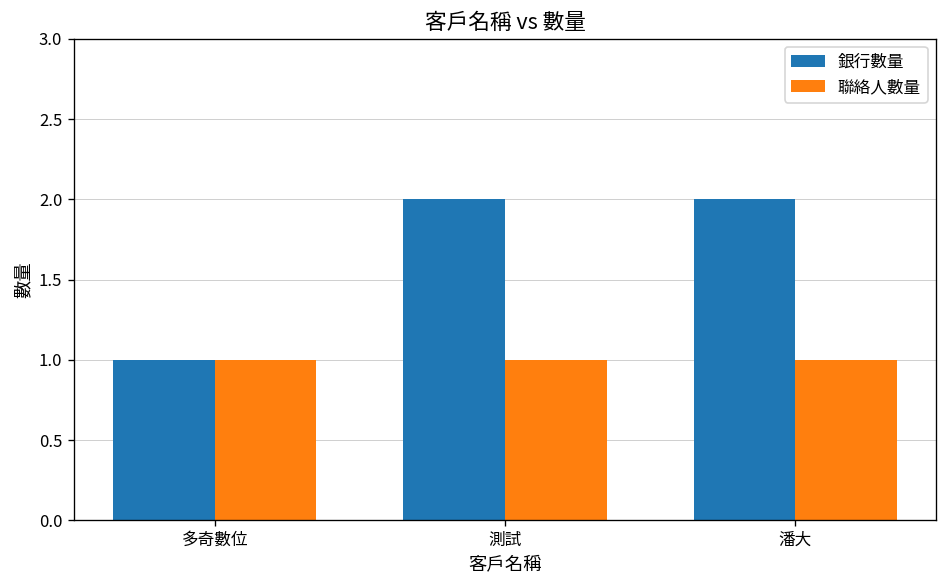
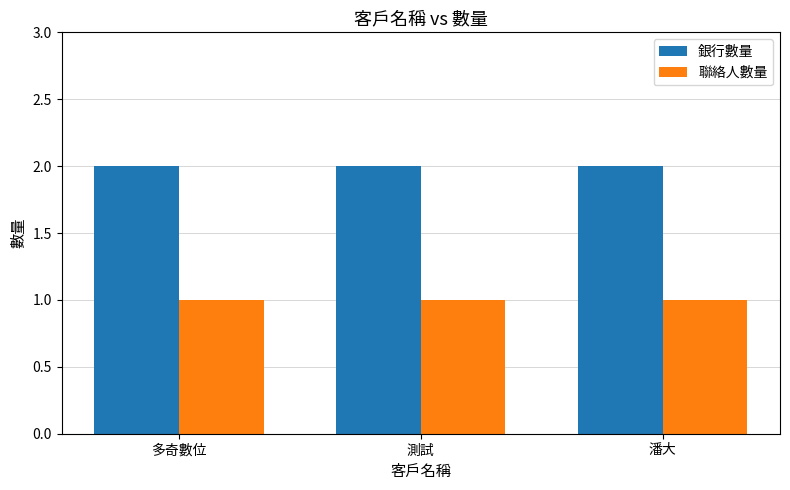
  {
    "銀行數量": {
-     "多奇數位": 1,
+     "多奇數位": 2,
      "測試": 2,
      "潘大": 2
    },
    "聯絡人數量": {
      "多奇數位": 1,
      "測試": 1,
      "潘大": 1
    }
  }
